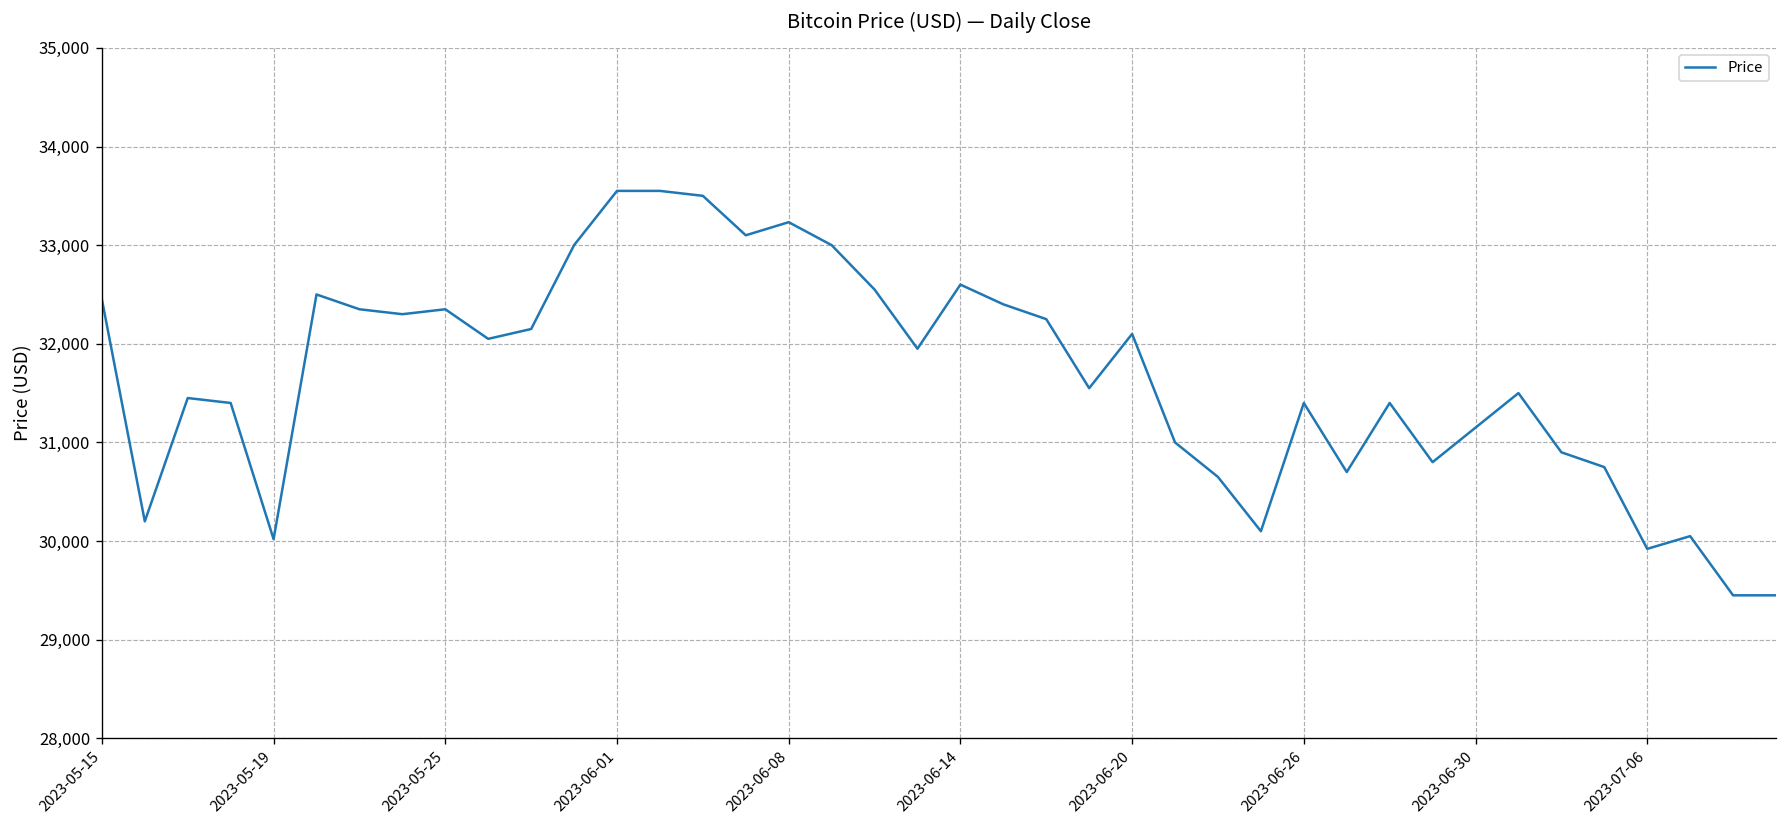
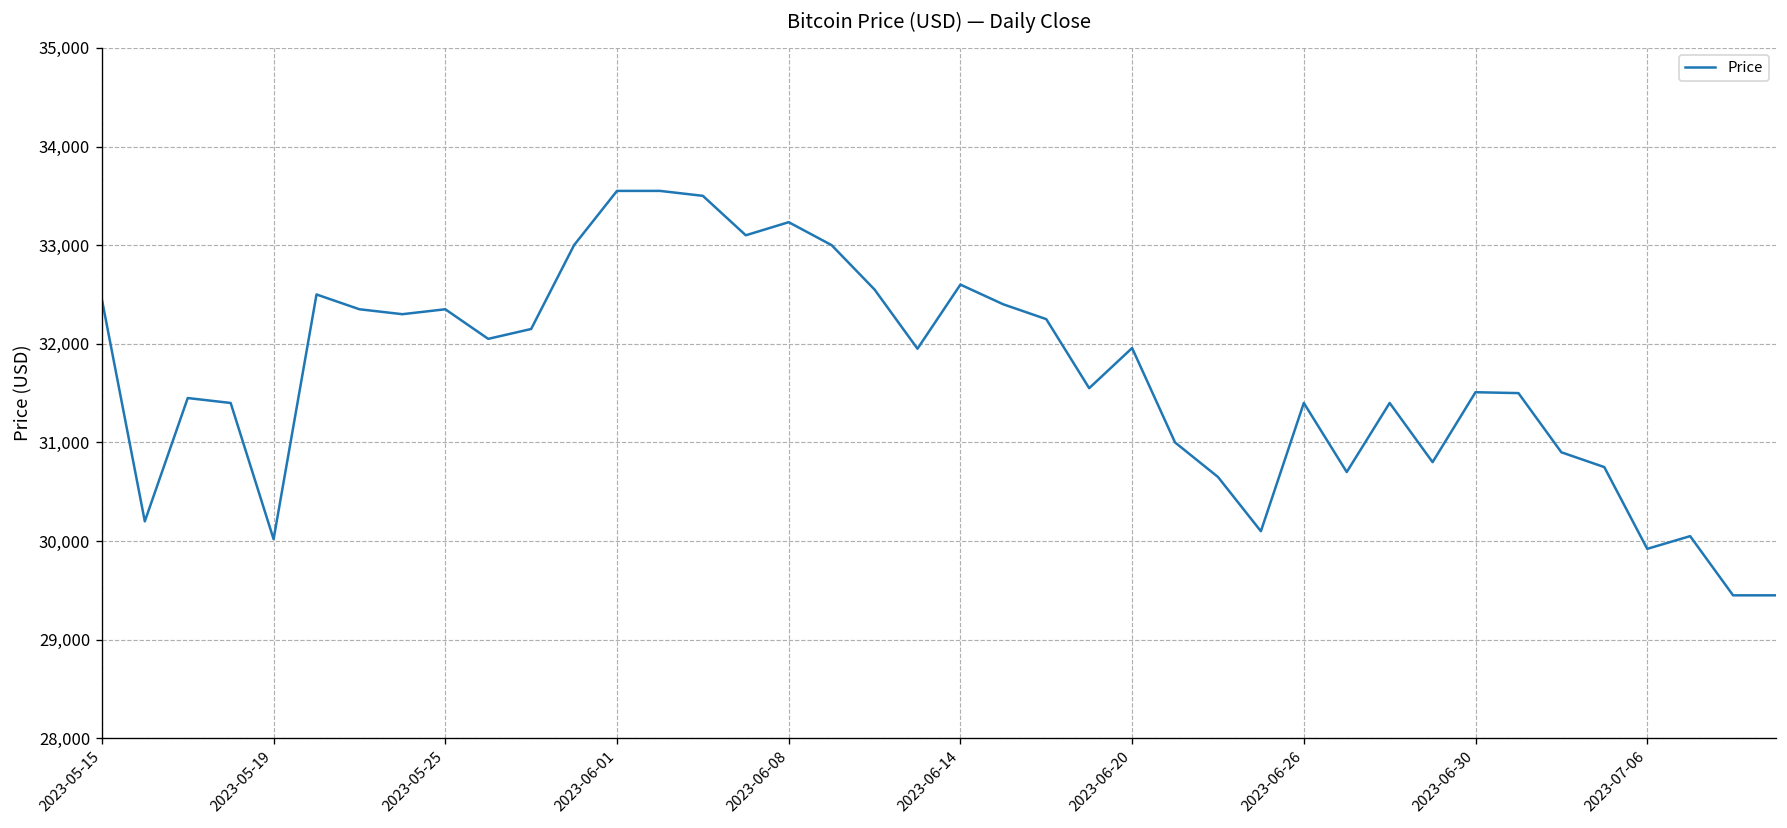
  {
    "2023-05-15": "32,500",
    "2023-05-19": "30,000",
    "2023-05-25": "32,400",
    "2023-06-01": "33,600",
    "2023-06-08": "33,200",
    "2023-06-14": "32,600",
-   "2023-06-20": "32,100",
+   "2023-06-20": "32,000",
    "2023-06-26": "31,400",
-   "2023-06-30": "31,200",
+   "2023-06-30": "31,500",
    "2023-07-06": "29,900"
  }
